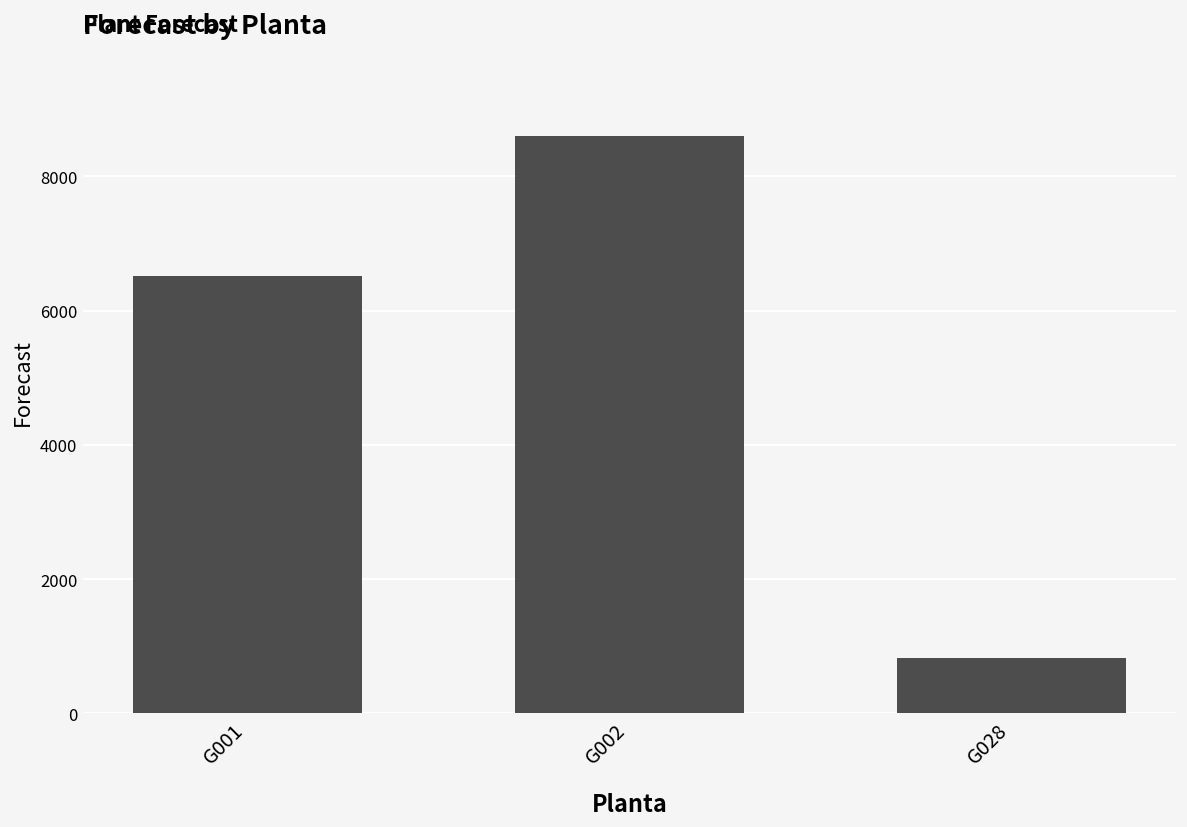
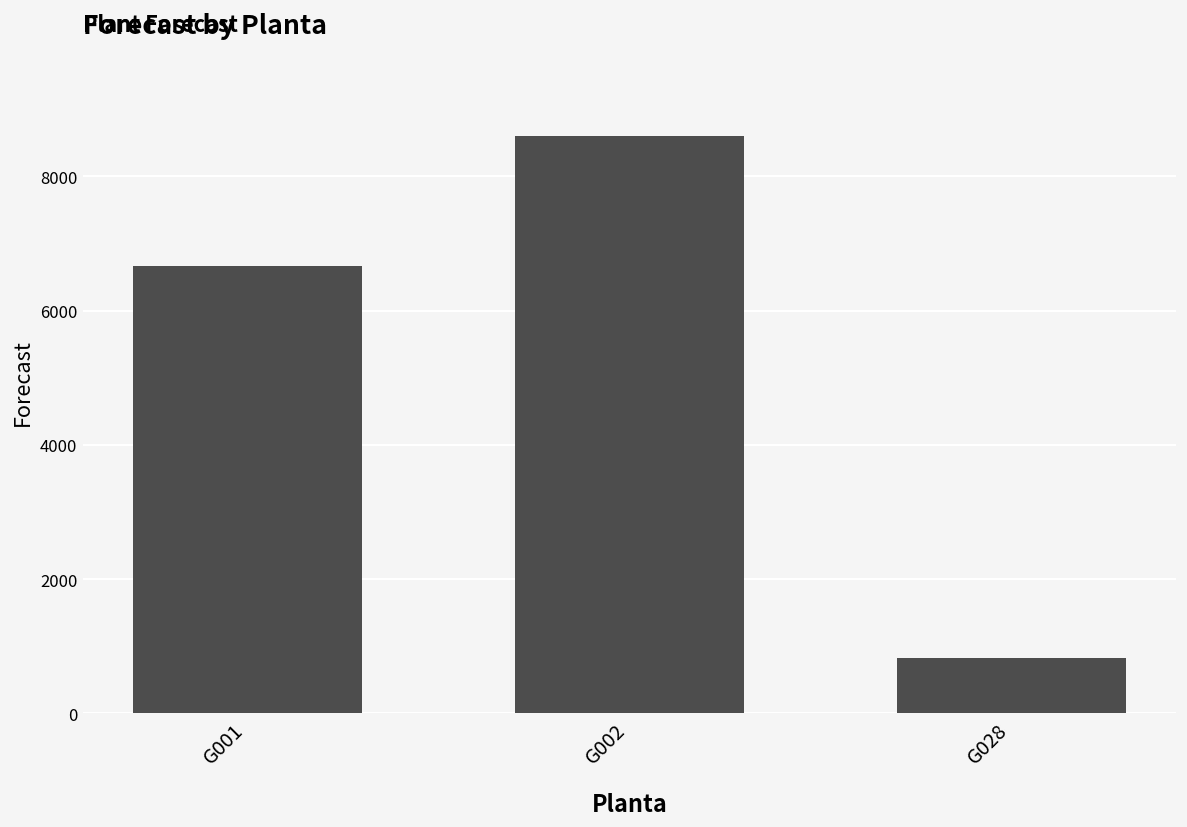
  {
-   "G001": 6500,
+   "G001": 6700,
    "G002": 8600,
    "G028": 800
  }
